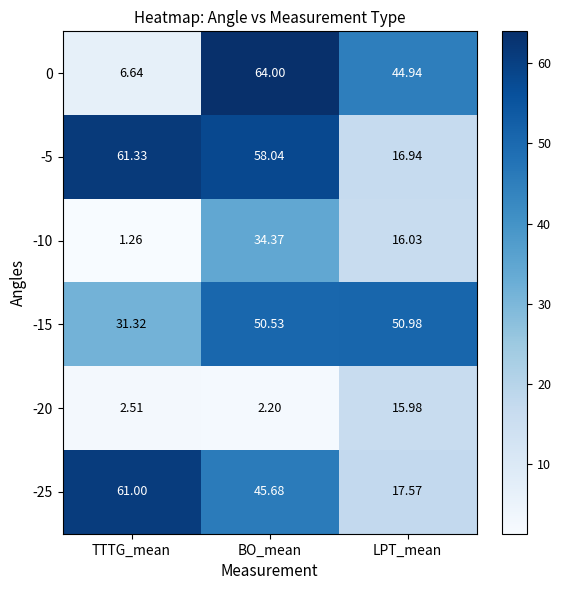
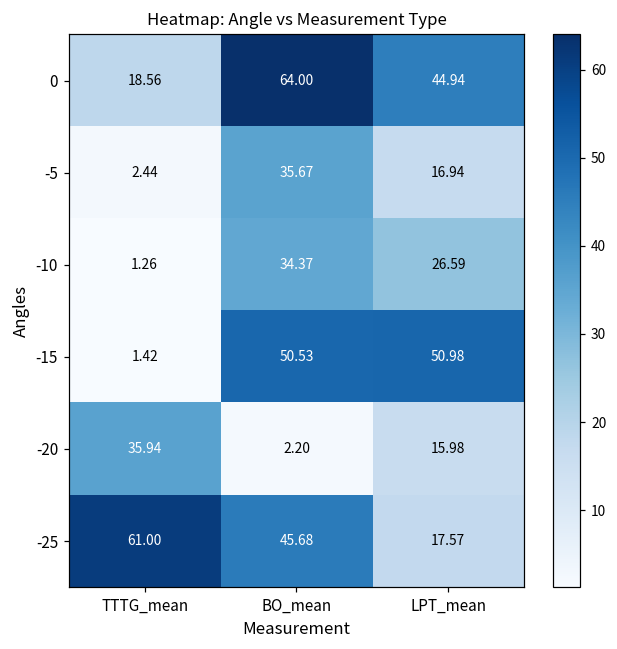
  {
    "0": {
-     "TTTG_mean": 6.64,
+     "TTTG_mean": 18.56,
      "BO_mean": 64.00,
      "LPT_mean": 44.94
    },
    "-5": {
-     "TTTG_mean": 61.33,
-     "BO_mean": 58.04,
+     "TTTG_mean": 2.44,
+     "BO_mean": 35.67,
      "LPT_mean": 16.94
    },
    "-10": {
      "TTTG_mean": 1.26,
      "BO_mean": 34.37,
-     "LPT_mean": 16.03
+     "LPT_mean": 26.59
    },
    "-15": {
-     "TTTG_mean": 31.32,
+     "TTTG_mean": 1.42,
      "BO_mean": 50.53,
      "LPT_mean": 50.98
    },
    "-20": {
-     "TTTG_mean": 2.51,
+     "TTTG_mean": 35.94,
      "BO_mean": 2.20,
      "LPT_mean": 15.98
    },
    "-25": {
      "TTTG_mean": 61.00,
      "BO_mean": 45.68,
      "LPT_mean": 17.57
    }
  }
